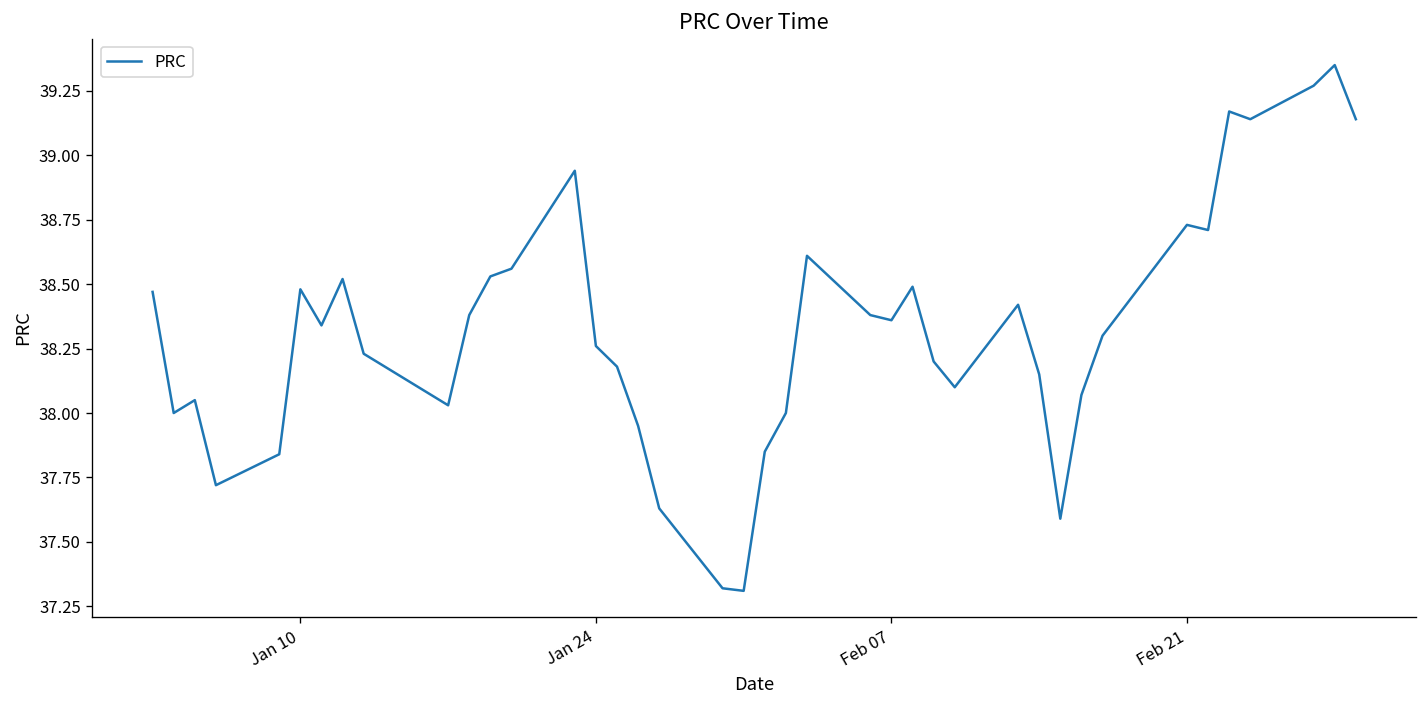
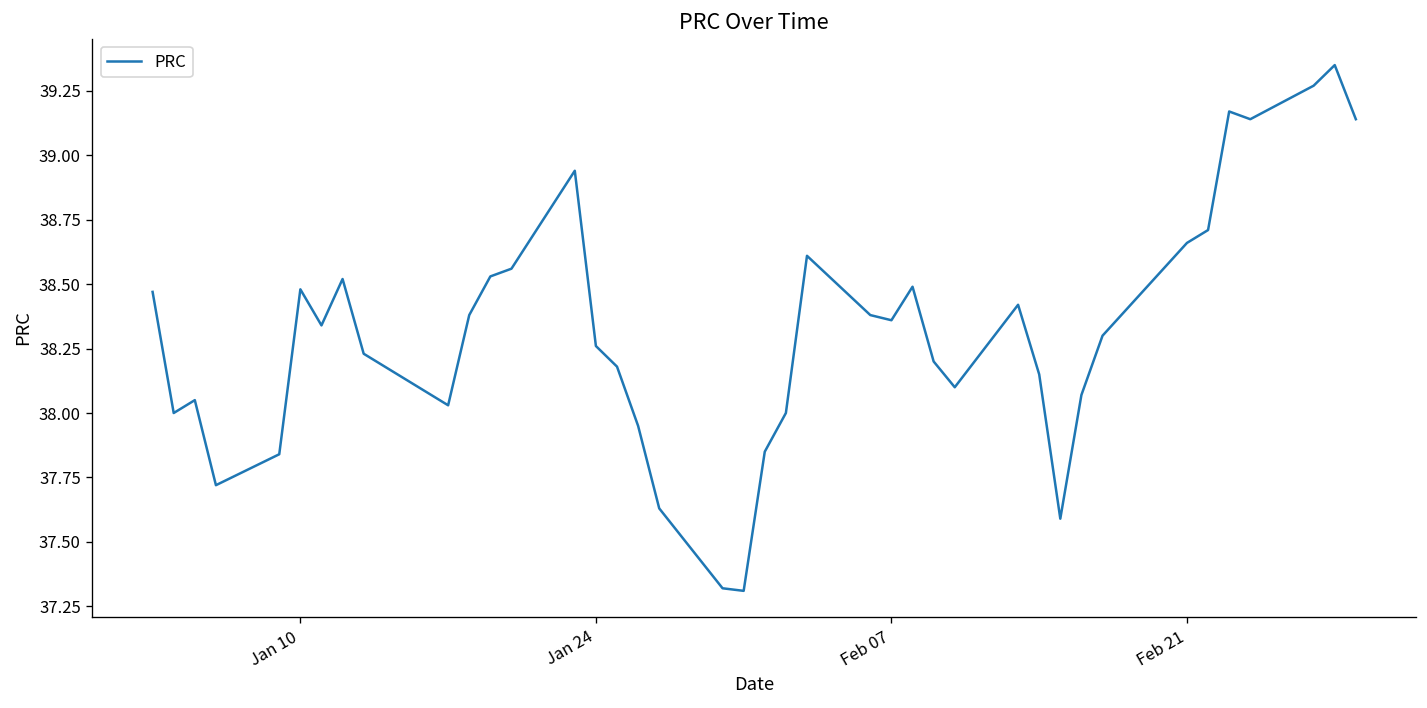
  {
    "Jan 10": 38.48,
    "Jan 24": 38.26,
    "Feb 07": 38.36,
-   "Feb 21": 38.73
+   "Feb 21": 38.66
  }
